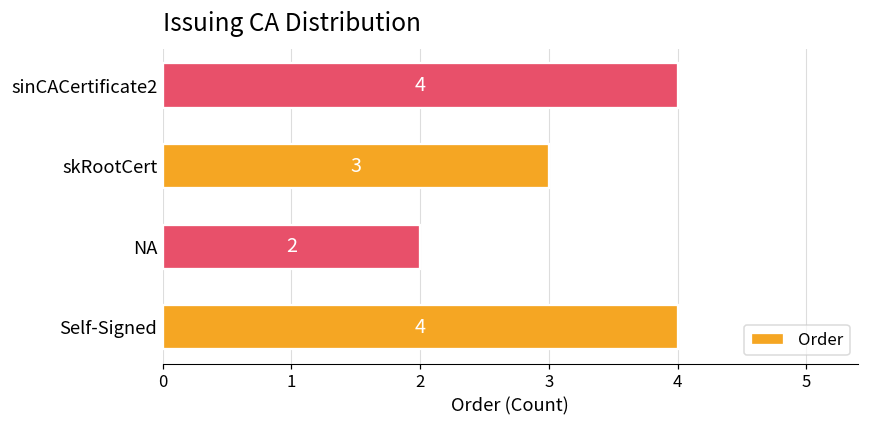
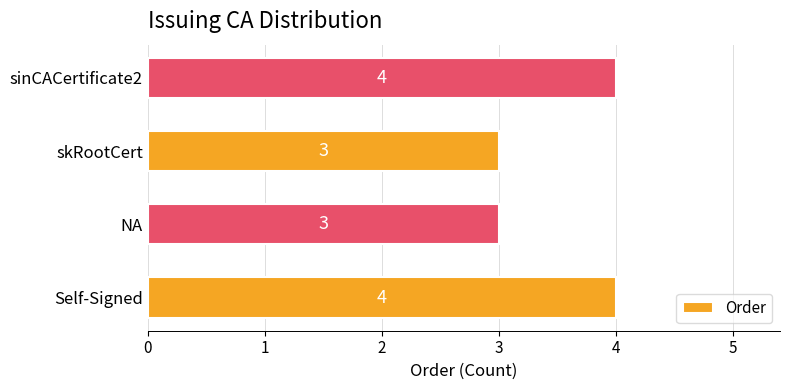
  {
    "sinCACertificate2": 4,
    "skRootCert": 3,
-   "NA": 2,
+   "NA": 3,
    "Self-Signed": 4
  }
